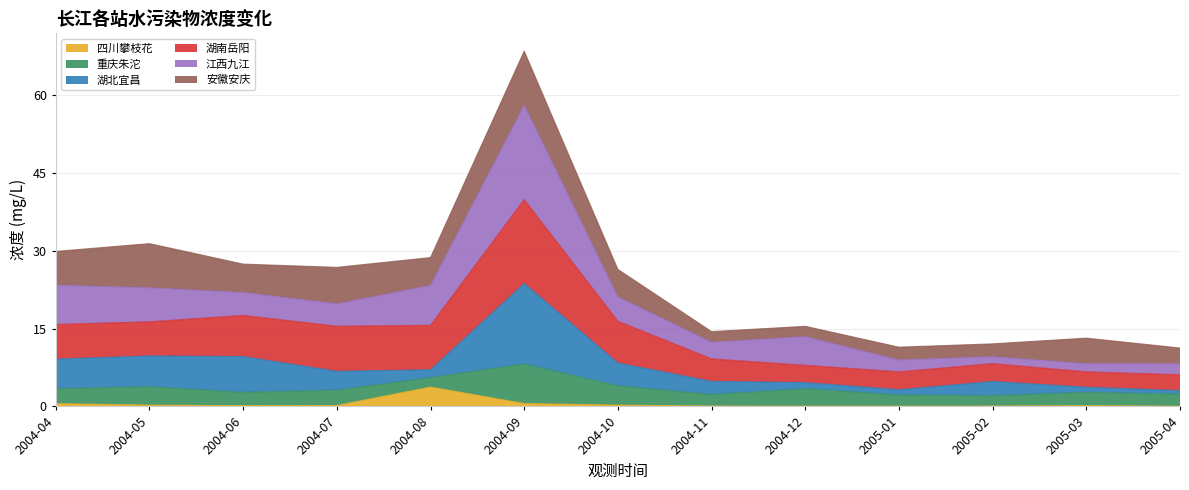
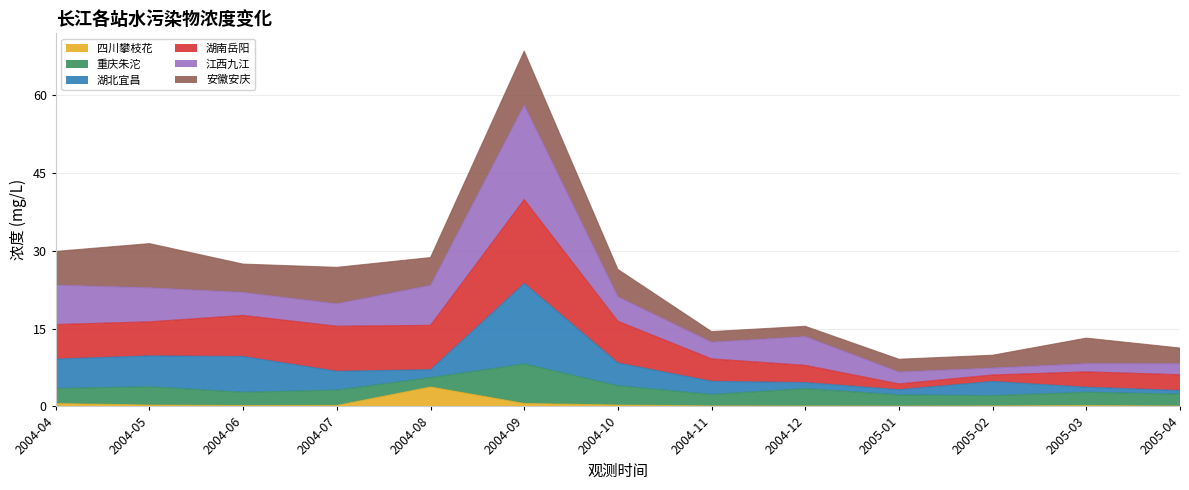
  {
    "四川攀枝花": {
      "2004-04": 1,
      "2004-05": 0,
      "2004-06": 0,
      "2004-07": 0,
      "2004-08": 4,
      "2004-09": 1,
      "2004-10": 0,
      "2004-11": 0,
      "2004-12": 0,
      "2005-01": 0,
      "2005-02": 0,
      "2005-03": 0,
      "2005-04": 0
    },
    "重庆朱沱": {
      "2004-04": 3,
      "2004-05": 4,
      "2004-06": 3,
      "2004-07": 3,
      "2004-08": 2,
      "2004-09": 8,
      "2004-10": 4,
      "2004-11": 2,
      "2004-12": 3,
      "2005-01": 2,
      "2005-02": 2,
      "2005-03": 3,
      "2005-04": 2
    },
    "湖北宜昌": {
      "2004-04": 6,
      "2004-05": 6,
      "2004-06": 7,
      "2004-07": 4,
      "2004-08": 2,
      "2004-09": 16,
      "2004-10": 4,
      "2004-11": 3,
      "2004-12": 1,
      "2005-01": 1,
      "2005-02": 3,
      "2005-03": 1,
      "2005-04": 1
    },
    "湖南岳阳": {
      "2004-04": 7,
      "2004-05": 7,
      "2004-06": 8,
      "2004-07": 9,
      "2004-08": 9,
      "2004-09": 16,
      "2004-10": 8,
      "2004-11": 4,
      "2004-12": 3,
-     "2005-01": 3,
-     "2005-02": 3,
+     "2005-01": 1,
+     "2005-02": 1,
      "2005-03": 3,
      "2005-04": 3
    },
    "江西九江": {
      "2004-04": 8,
      "2004-05": 7,
      "2004-06": 4,
      "2004-07": 4,
      "2004-08": 8,
      "2004-09": 18,
      "2004-10": 5,
      "2004-11": 3,
      "2004-12": 6,
      "2005-01": 2,
      "2005-02": 1,
      "2005-03": 2,
      "2005-04": 2
    },
    "安徽安庆": {
      "2004-04": 6,
      "2004-05": 9,
      "2004-06": 5,
      "2004-07": 7,
      "2004-08": 5,
      "2004-09": 10,
      "2004-10": 5,
      "2004-11": 2,
      "2004-12": 2,
      "2005-01": 2,
      "2005-02": 2,
      "2005-03": 5,
      "2005-04": 3
    }
  }
